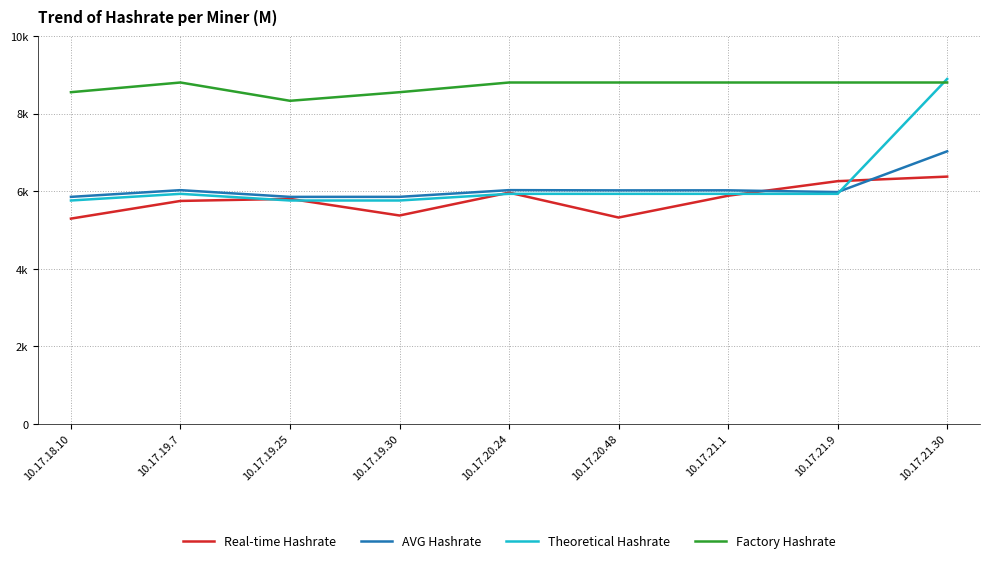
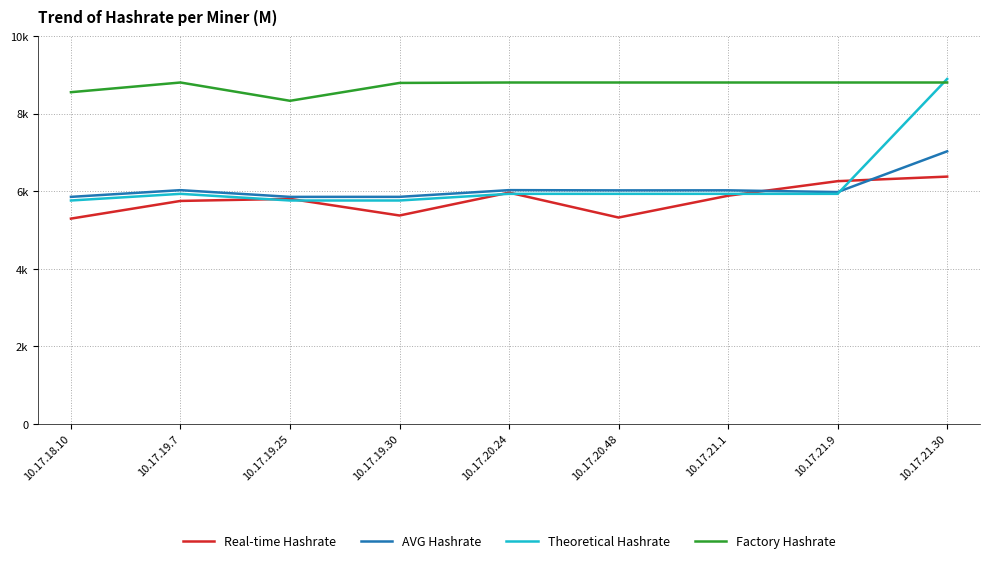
  {
    "Real-time Hashrate": {
      "10.17.18.10": 5300,
      "10.17.19.7": 5700,
      "10.17.19.30": 5400,
      "10.17.20.48": 5300,
      "10.17.21.9": 6300,
      "10.17.21.30": 6400
    },
    "AVG Hashrate": {
      "10.17.18.10": 5800,
      "10.17.19.7": 6000,
      "10.17.19.30": 5800,
      "10.17.20.48": 6000,
      "10.17.21.1": 6000,
      "10.17.21.30": 7000
    },
    "Theoretical Hashrate": {
      "10.17.18.10": 5800,
      "10.17.19.7": 5900,
      "10.17.19.30": 5800,
      "10.17.20.48": 5900,
      "10.17.21.30": 8900
    },
    "Factory Hashrate": {
      "10.17.18.10": 8600,
      "10.17.19.7": 8800,
      "10.17.19.25": 8300,
-     "10.17.19.30": 8600,
+     "10.17.19.30": 8800,
      "10.17.20.24": 8800,
      "10.17.20.48": 8800,
      "10.17.21.1": 8800,
      "10.17.21.9": 8800,
      "10.17.21.30": 8800
    }
  }
